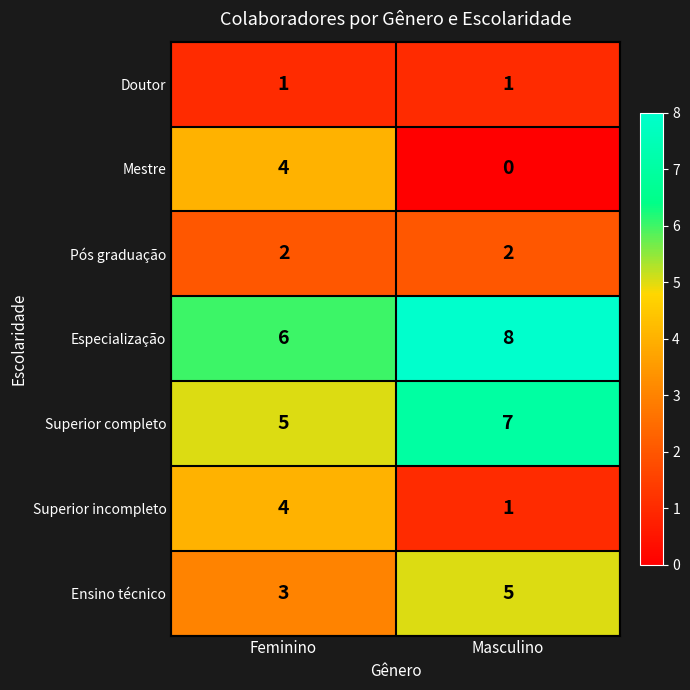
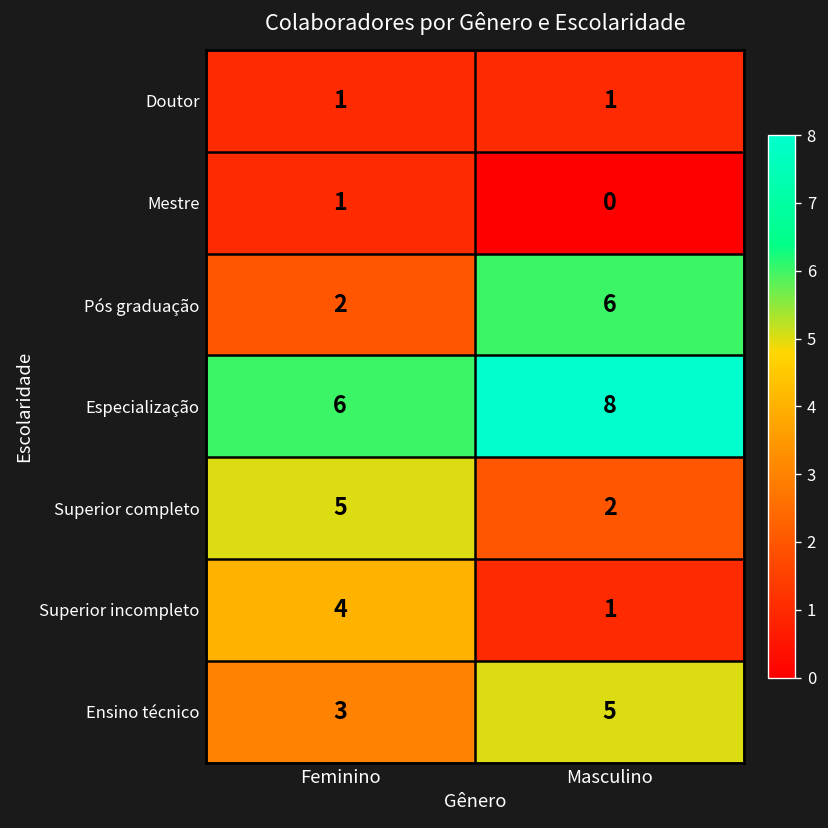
  {
    "Doutor": {
      "Feminino": 1,
      "Masculino": 1
    },
    "Mestre": {
-     "Feminino": 4,
+     "Feminino": 1,
      "Masculino": 0
    },
    "Pós graduação": {
      "Feminino": 2,
-     "Masculino": 2
+     "Masculino": 6
    },
    "Especialização": {
      "Feminino": 6,
      "Masculino": 8
    },
    "Superior completo": {
      "Feminino": 5,
-     "Masculino": 7
+     "Masculino": 2
    },
    "Superior incompleto": {
      "Feminino": 4,
      "Masculino": 1
    },
    "Ensino técnico": {
      "Feminino": 3,
      "Masculino": 5
    }
  }
